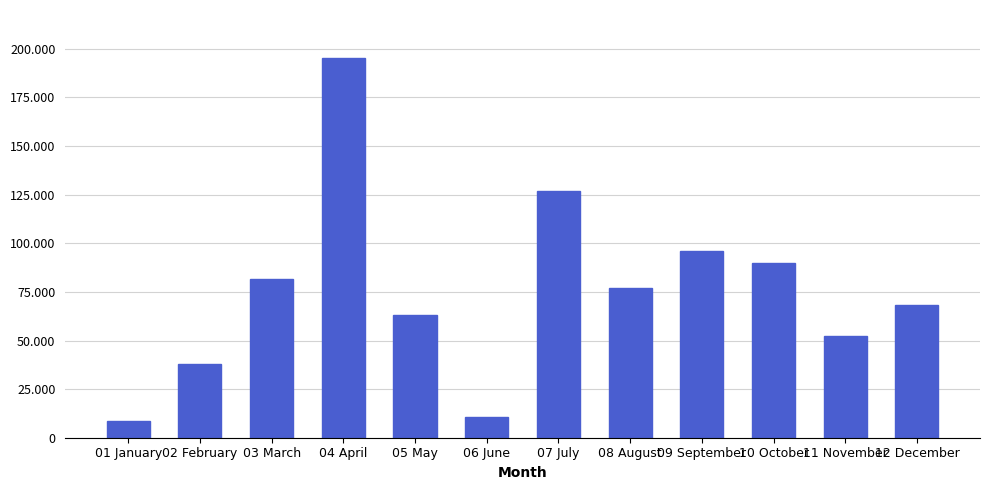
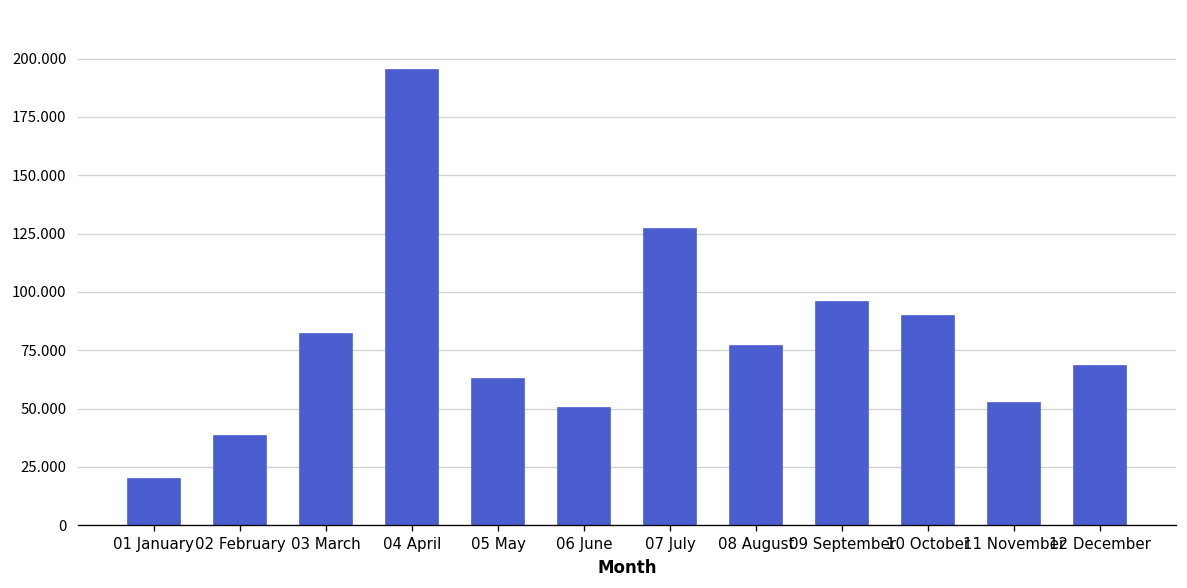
  {
-   "01 January": 8,
+   "01 January": 20,
    "02 February": 38,
    "03 March": 82,
    "04 April": 195,
    "05 May": 63,
-   "06 June": 11,
+   "06 June": 50,
    "07 July": 127,
    "08 August": 77,
    "09 September": 96,
    "10 October": 90
  }
